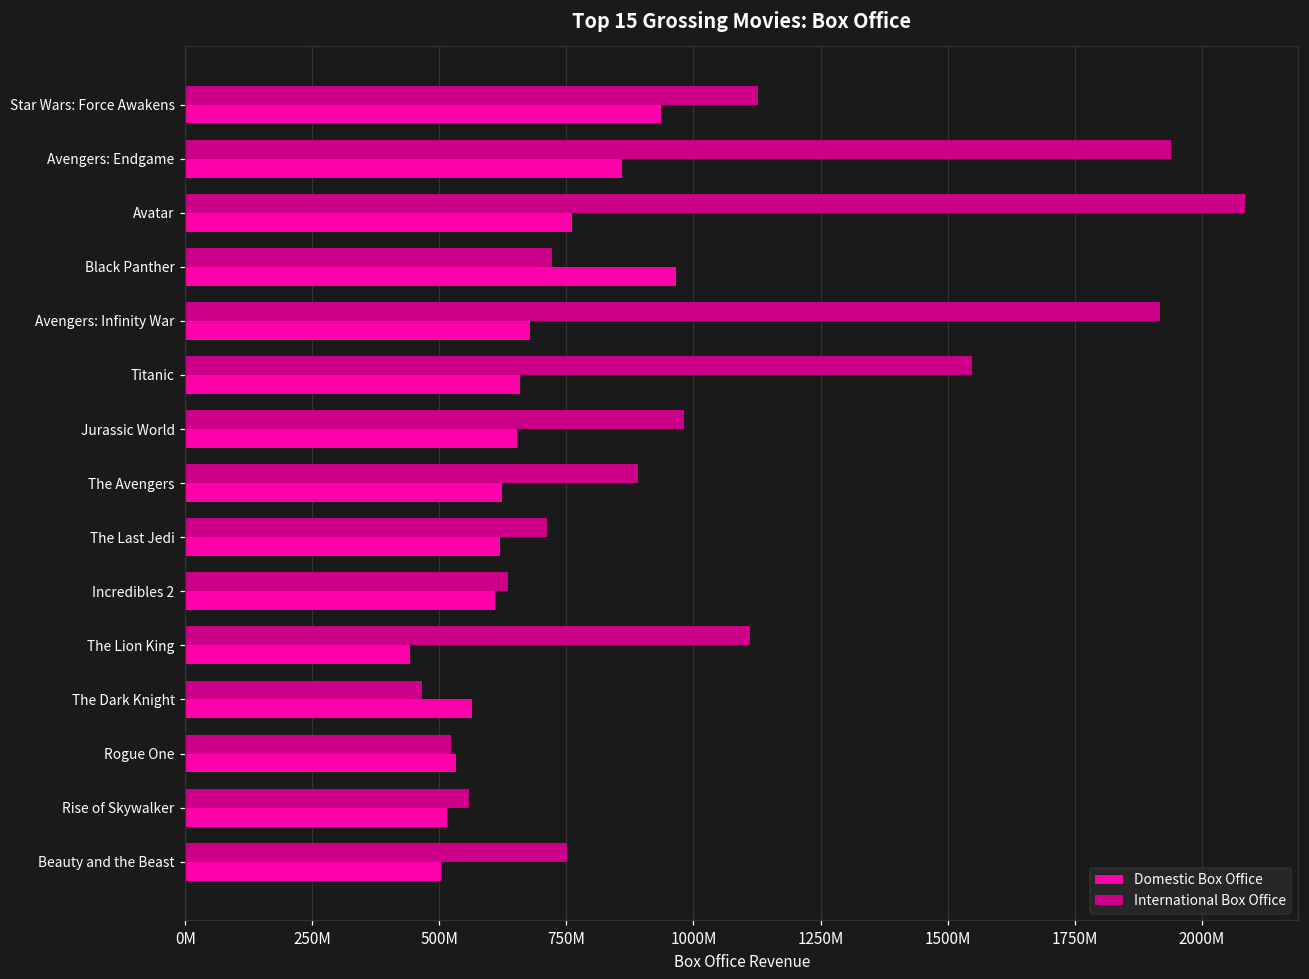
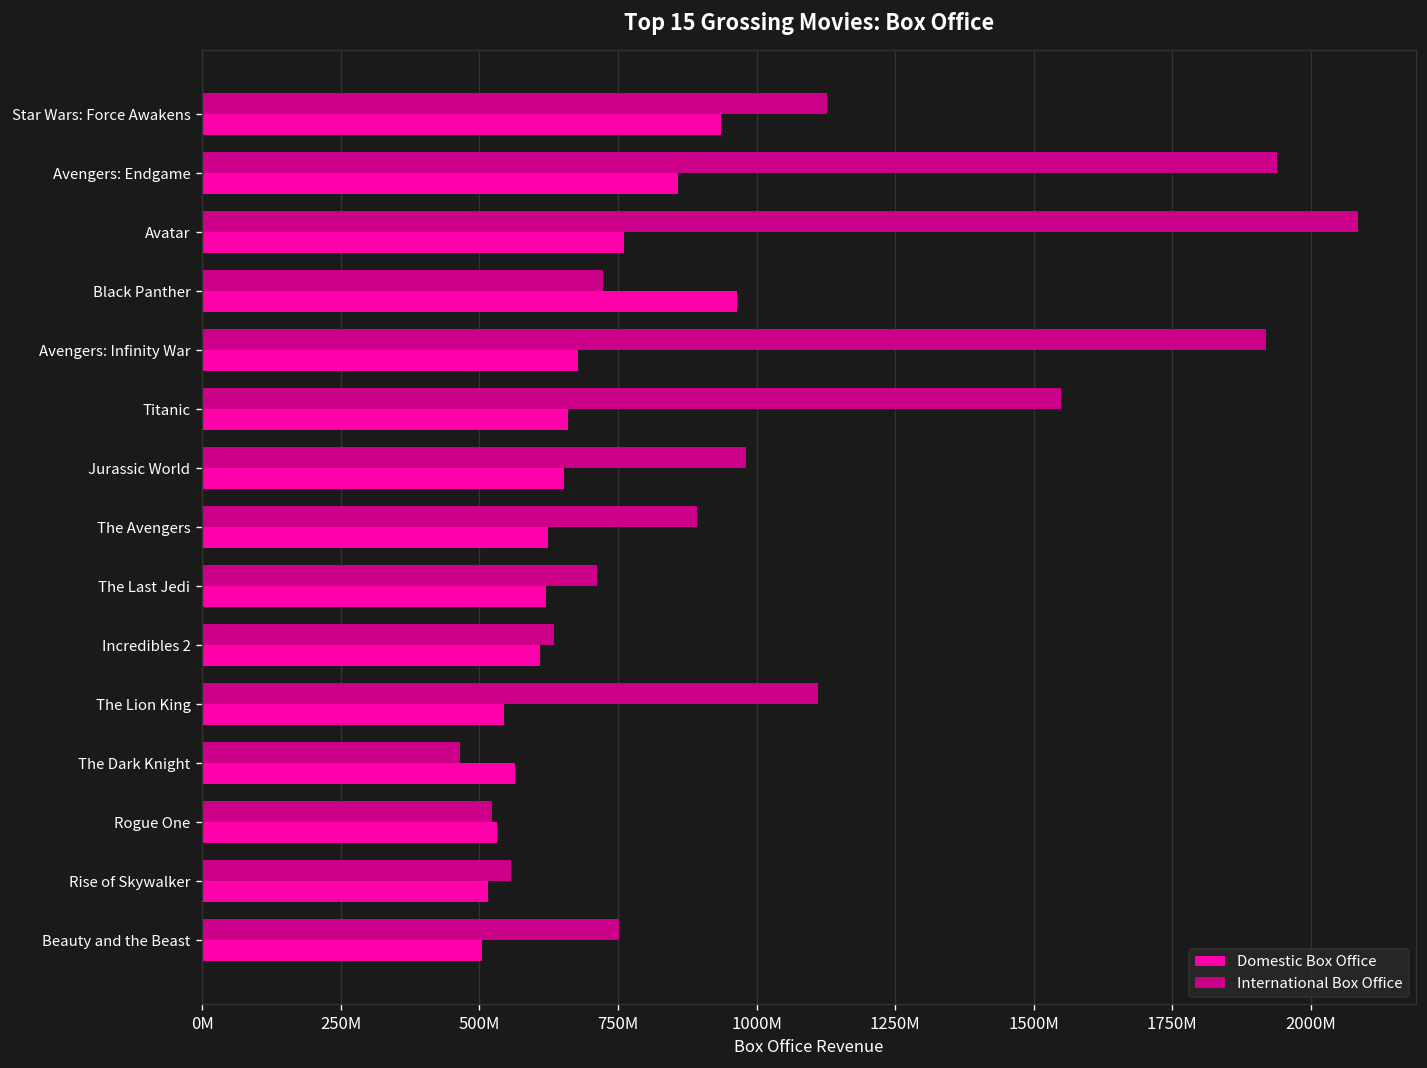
  {
    "Domestic Box Office": {
      "Star Wars: Force Awakens": 940000000,
      "Avengers: Endgame": 860000000,
      "Avatar": 760000000,
      "Black Panther": 970000000,
      "Avengers: Infinity War": 680000000,
      "Titanic": 660000000,
      "Jurassic World": 650000000,
      "The Avengers": 620000000,
      "The Last Jedi": 620000000,
      "Incredibles 2": 610000000,
-     "The Lion King": 440000000,
+     "The Lion King": 540000000,
      "The Dark Knight": 560000000,
      "Rogue One": 530000000,
      "Rise of Skywalker": 520000000,
      "Beauty and the Beast": 500000000
    },
    "International Box Office": {
      "Star Wars: Force Awakens": 1130000000,
      "Avengers: Endgame": 1940000000,
      "Avatar": 2090000000,
      "Black Panther": 720000000,
      "Avengers: Infinity War": 1920000000,
      "Titanic": 1550000000,
      "Jurassic World": 980000000,
      "The Avengers": 890000000,
      "The Last Jedi": 710000000,
      "Incredibles 2": 630000000,
      "The Lion King": 1110000000,
      "The Dark Knight": 470000000,
      "Rogue One": 520000000,
      "Rise of Skywalker": 560000000,
      "Beauty and the Beast": 750000000
    }
  }
